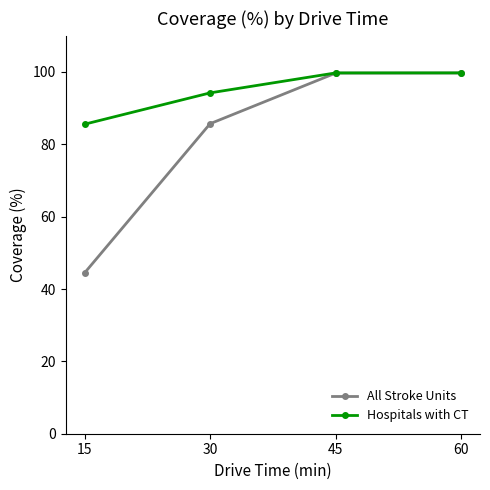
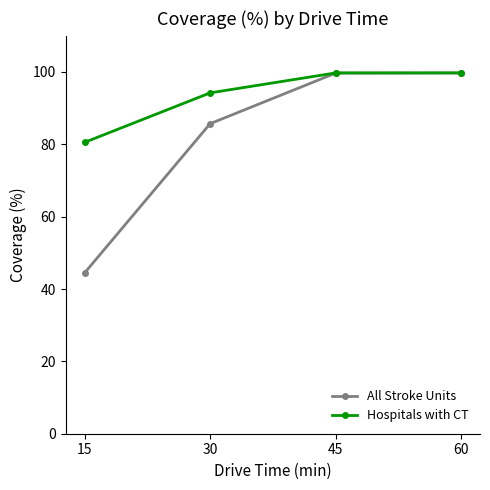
  {
    "All Stroke Units": {
      "15": 44,
      "30": 86
    },
    "Hospitals with CT": {
-     "15": 86,
+     "15": 81,
      "30": 94
    }
  }
